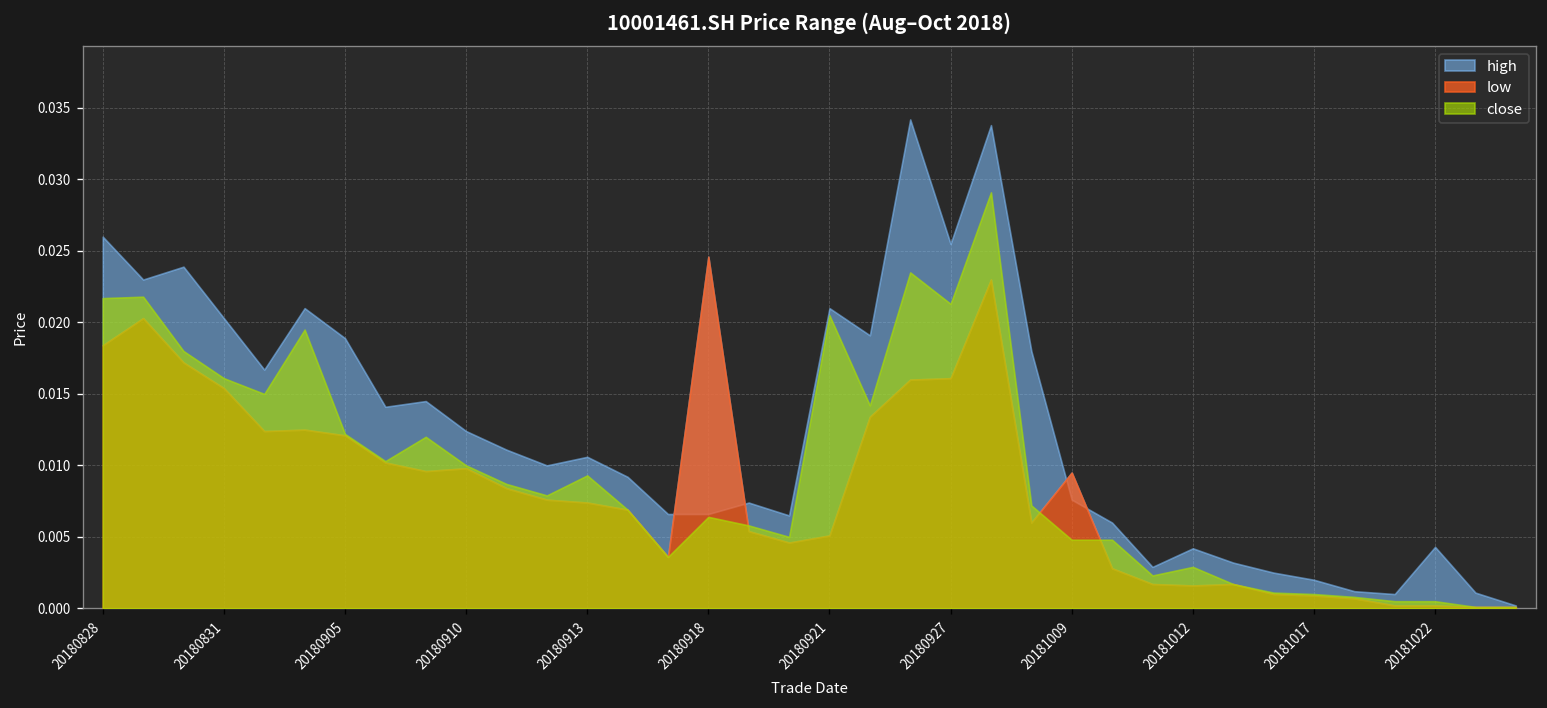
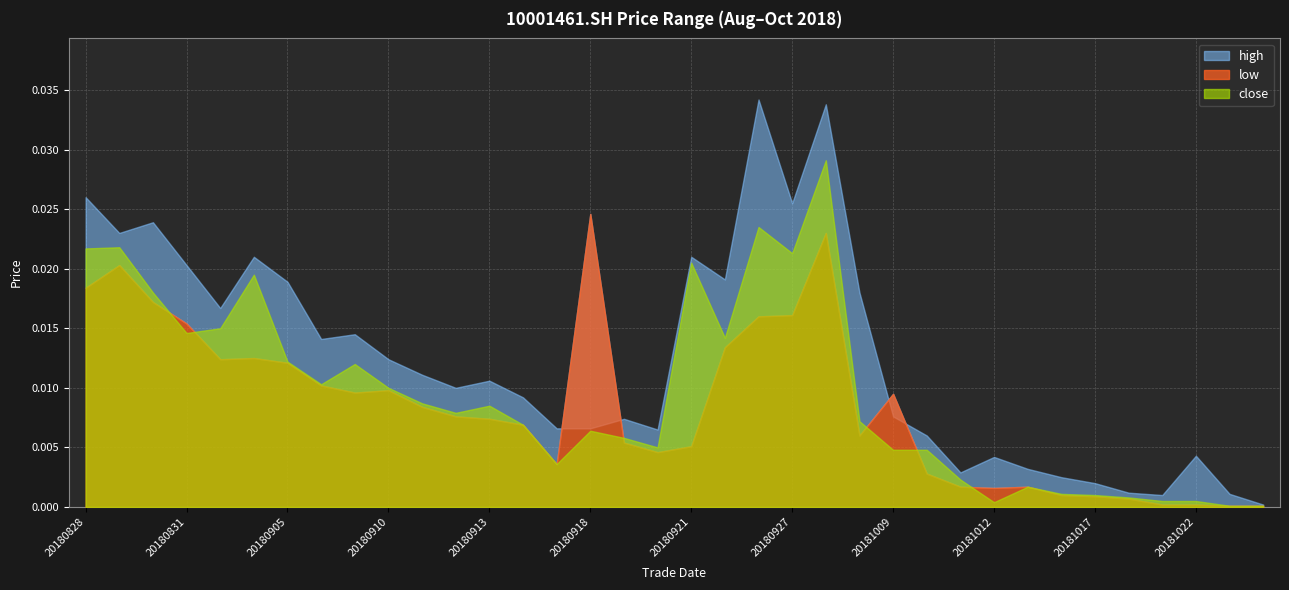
  {
    "low": {
      "20180828": 0.0184,
      "20180831": 0.0154,
      "20180913": 0.0074,
      "20180921": 0.0051,
      "20180927": 0.0161,
      "20181012": 0.0016
    },
    "close": {
      "20180828": 0.0217,
-     "20180831": 0.0161,
-     "20180913": 0.0093,
+     "20180831": 0.0146,
+     "20180913": 0.0085,
      "20180918": 0.0064,
      "20180921": 0.0205,
      "20180927": 0.0213,
      "20181009": 0.0048,
-     "20181012": 0.0029,
+     "20181012": 0.0004,
      "20181022": 0.0005
    }
  }
